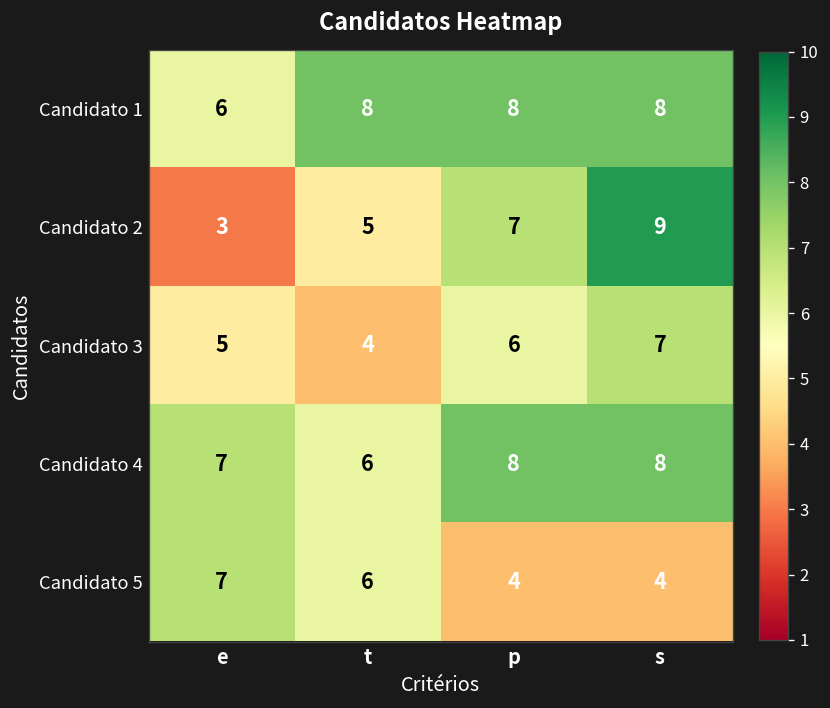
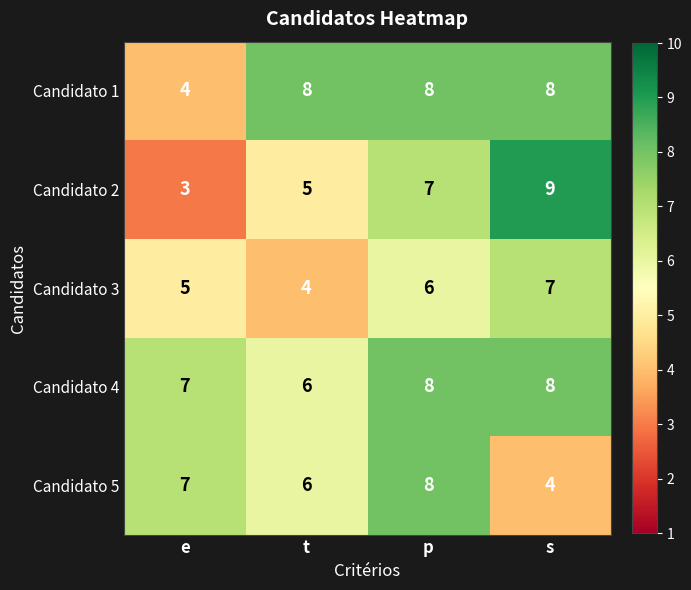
  {
    "Candidato 1": {
-     "e": 6,
+     "e": 4,
      "t": 8,
      "p": 8,
      "s": 8
    },
    "Candidato 2": {
      "e": 3,
      "t": 5,
      "p": 7,
      "s": 9
    },
    "Candidato 3": {
      "e": 5,
      "t": 4,
      "p": 6,
      "s": 7
    },
    "Candidato 4": {
      "e": 7,
      "t": 6,
      "p": 8,
      "s": 8
    },
    "Candidato 5": {
      "e": 7,
      "t": 6,
-     "p": 4,
+     "p": 8,
      "s": 4
    }
  }
